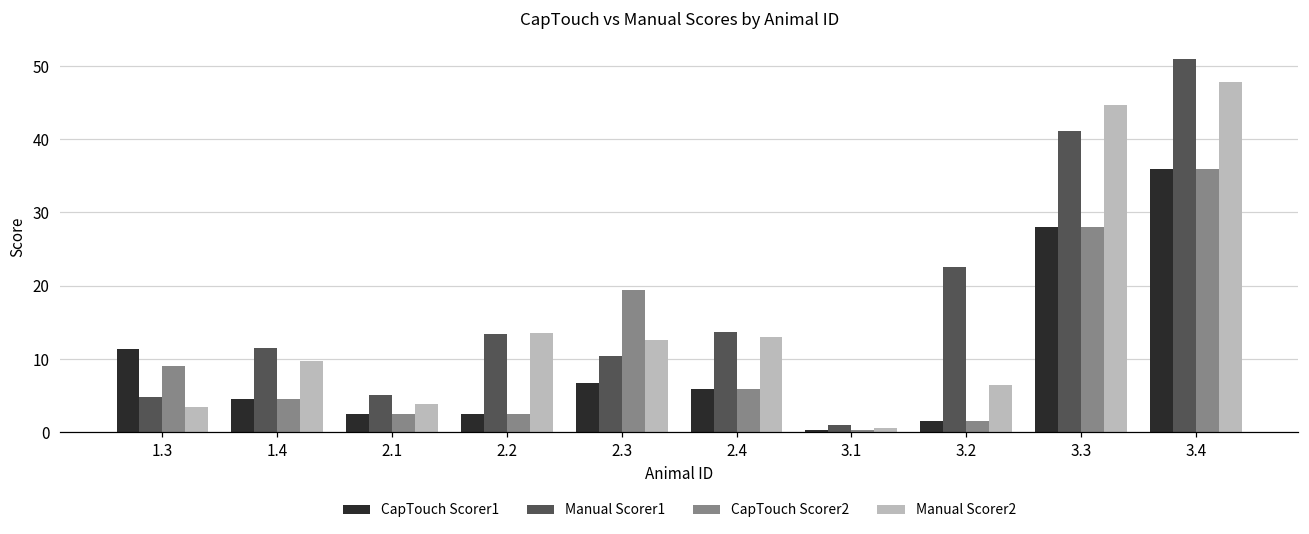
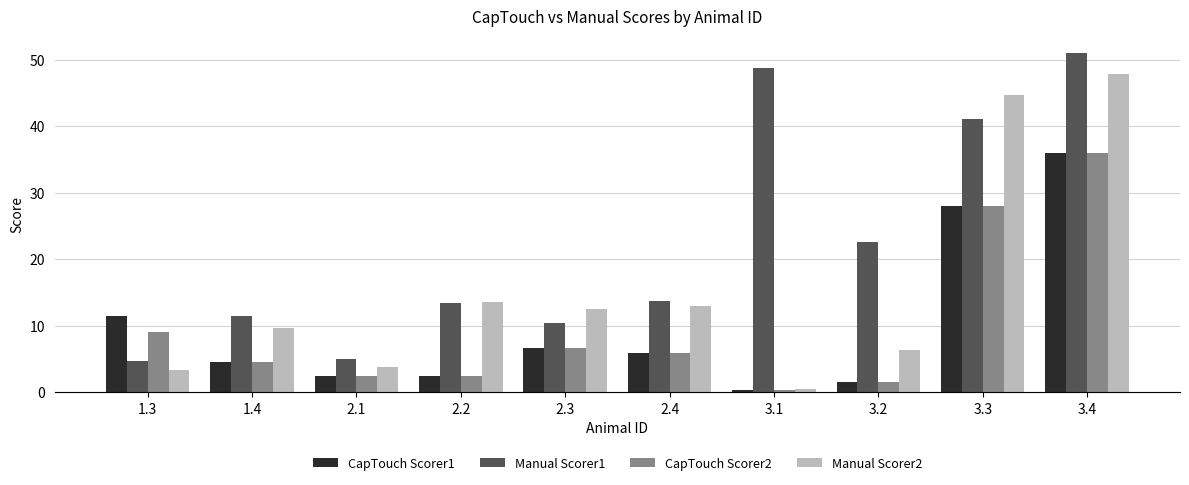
  {
    "CapTouch Scorer1": {
      "1.3": 11,
      "1.4": 5,
      "2.1": 2,
      "2.2": 2,
      "2.3": 7,
      "2.4": 6,
      "3.2": 2,
      "3.3": 28,
      "3.4": 36
    },
    "Manual Scorer1": {
      "1.3": 5,
      "1.4": 12,
      "2.1": 5,
      "2.2": 13,
      "2.3": 10,
      "2.4": 14,
-     "3.1": 1,
+     "3.1": 49,
      "3.2": 23,
      "3.3": 41,
      "3.4": 51
    },
    "CapTouch Scorer2": {
      "1.3": 9,
      "1.4": 5,
      "2.1": 2,
      "2.2": 2,
-     "2.3": 19,
+     "2.3": 7,
      "2.4": 6,
      "3.2": 2,
      "3.3": 28,
      "3.4": 36
    },
    "Manual Scorer2": {
      "1.3": 3,
      "1.4": 10,
      "2.1": 4,
      "2.2": 14,
      "2.3": 13,
      "2.4": 13,
      "3.1": 1,
      "3.2": 6,
      "3.3": 45,
      "3.4": 48
    }
  }
